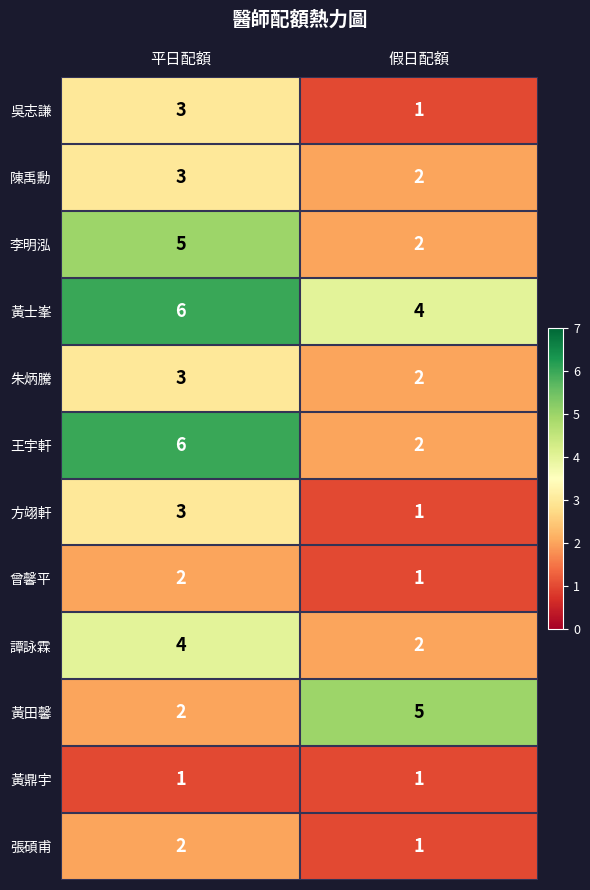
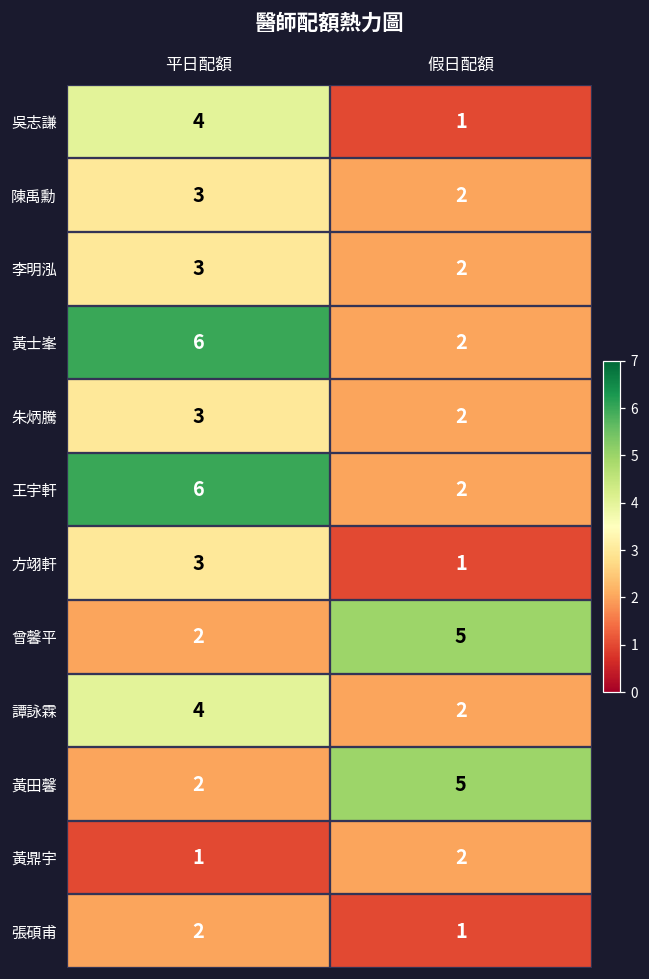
  {
    "吳志謙": {
-     "平日配額": 3,
+     "平日配額": 4,
      "假日配額": 1
    },
    "陳禹勳": {
      "平日配額": 3,
      "假日配額": 2
    },
    "李明泓": {
-     "平日配額": 5,
+     "平日配額": 3,
      "假日配額": 2
    },
    "黃士峯": {
      "平日配額": 6,
-     "假日配額": 4
+     "假日配額": 2
    },
    "朱炳騰": {
      "平日配額": 3,
      "假日配額": 2
    },
    "王宇軒": {
      "平日配額": 6,
      "假日配額": 2
    },
    "方翊軒": {
      "平日配額": 3,
      "假日配額": 1
    },
    "曾馨平": {
      "平日配額": 2,
-     "假日配額": 1
+     "假日配額": 5
    },
    "譚詠霖": {
      "平日配額": 4,
      "假日配額": 2
    },
    "黃田馨": {
      "平日配額": 2,
      "假日配額": 5
    },
    "黃鼎宇": {
      "平日配額": 1,
-     "假日配額": 1
+     "假日配額": 2
    },
    "張碩甫": {
      "平日配額": 2,
      "假日配額": 1
    }
  }
